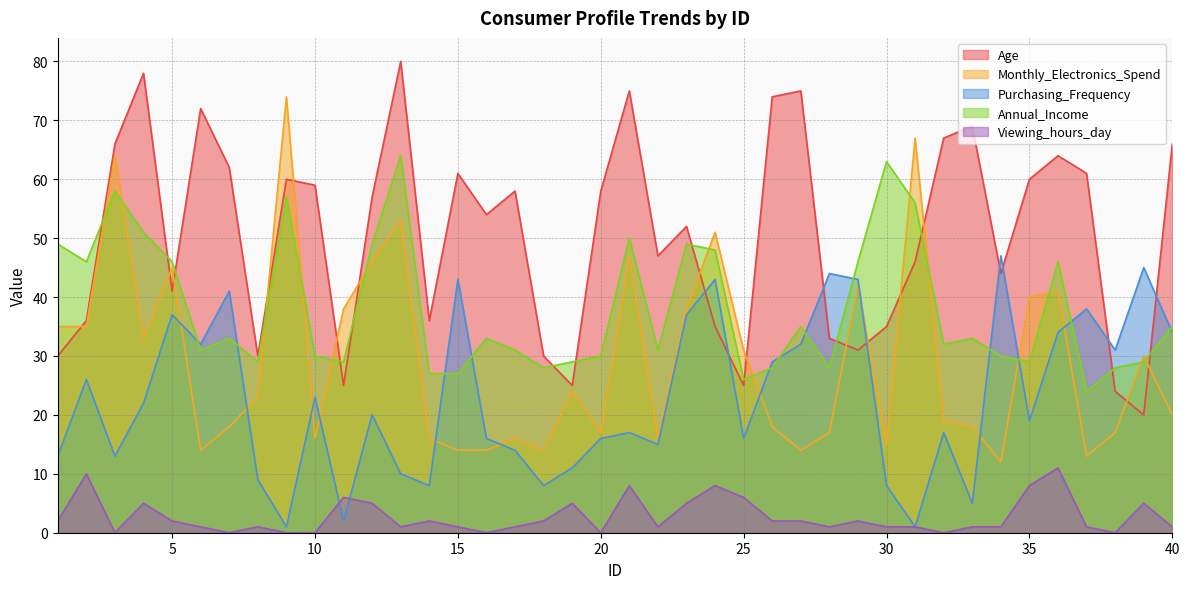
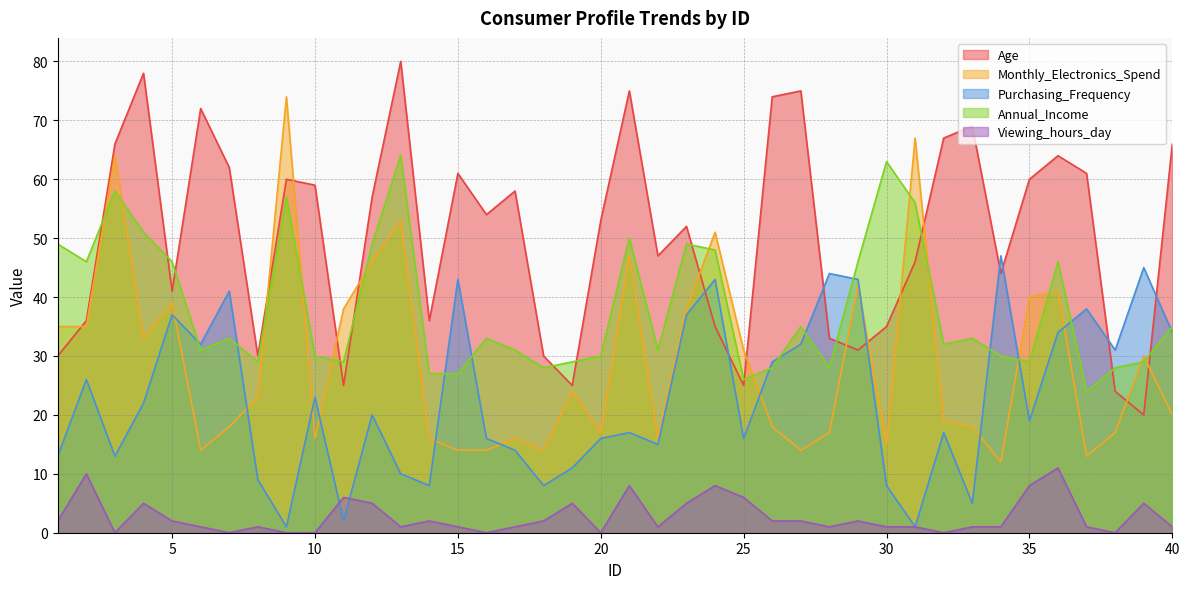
  {
    "Age": {
      "5": 41,
      "10": 59,
      "15": 61,
-     "20": 58,
+     "20": 53,
      "25": 25,
      "30": 35,
      "35": 60,
      "40": 66
    },
    "Monthly_Electronics_Spend": {
-     "5": 45,
+     "5": 39,
      "10": 16,
      "15": 14,
      "20": 17,
      "25": 31,
      "30": 15,
      "35": 40,
      "40": 20
    },
    "Purchasing_Frequency": {
      "5": 37,
      "10": 23,
      "15": 43,
      "20": 16,
      "25": 16,
      "30": 8,
      "35": 19,
      "40": 34
    },
    "Annual_Income": {
      "5": 46,
      "10": 30,
      "15": 27,
      "20": 30,
      "25": 26,
      "30": 63,
      "35": 29,
      "40": 35
    },
    "Viewing_hours_day": {
      "5": 2,
      "10": 0,
      "15": 1,
      "20": 0,
      "25": 6,
      "30": 1,
      "35": 8,
      "40": 1
    }
  }
